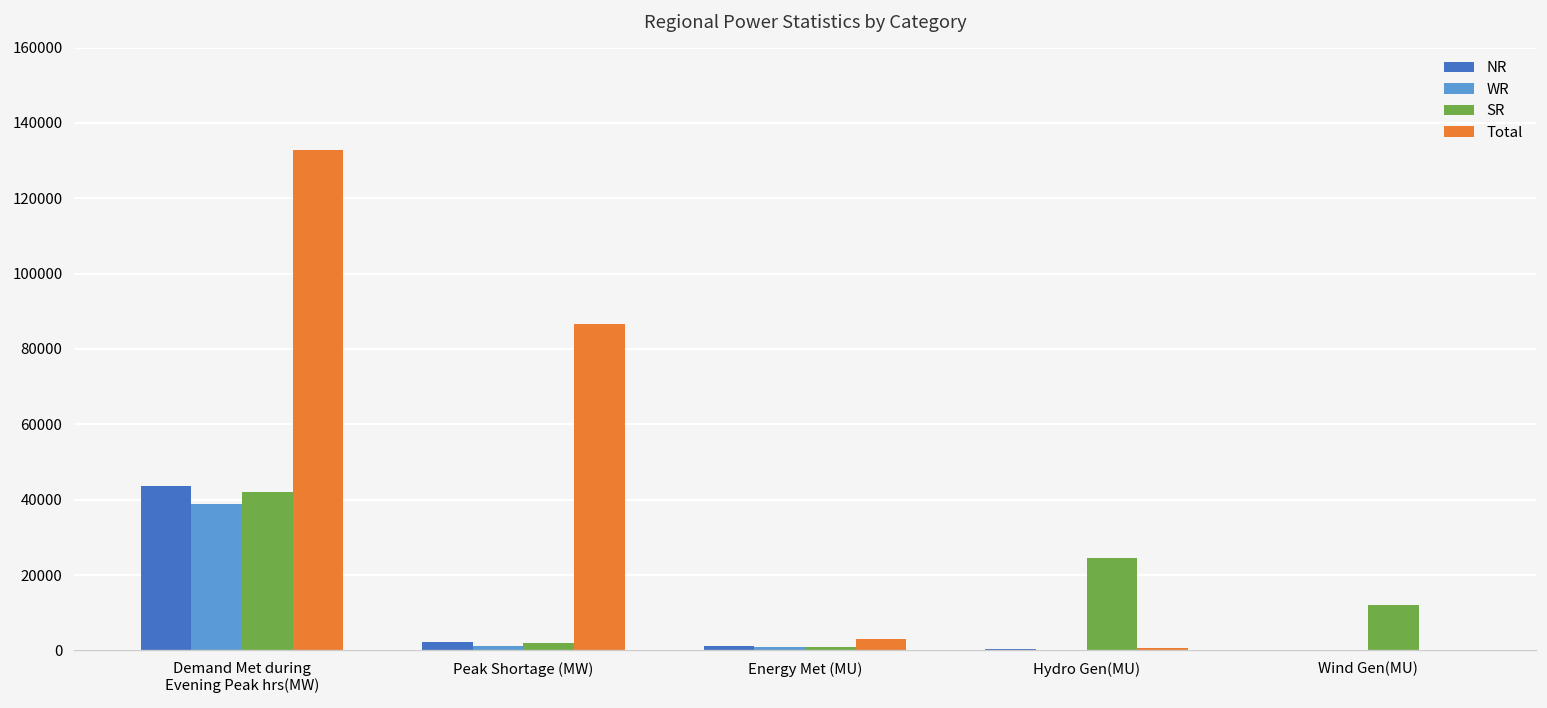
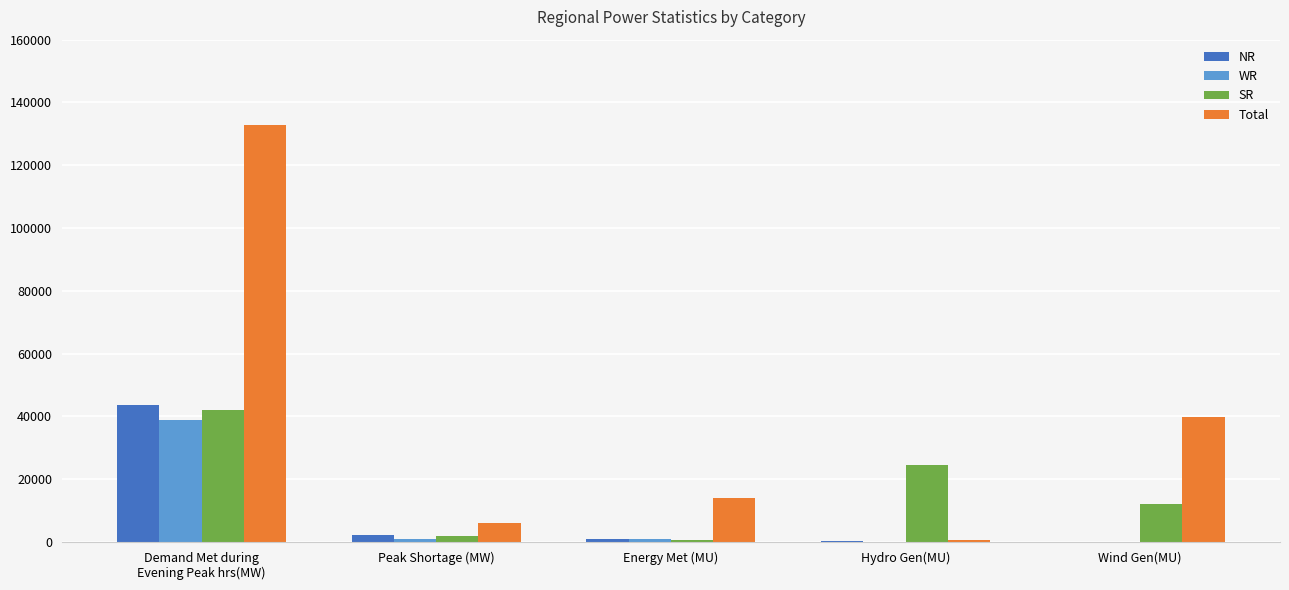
  {
    "SR": {
      "Demand Met during Evening Peak hrs(MW)": 42000,
      "Peak Shortage (MW)": 2000,
      "Hydro Gen(MU)": 24000,
      "Wind Gen(MU)": 12000
    },
    "Total": {
      "Demand Met during Evening Peak hrs(MW)": 133000,
-     "Peak Shortage (MW)": 87000,
-     "Energy Met (MU)": 3000,
-     "Wind Gen(MU)": 0
+     "Peak Shortage (MW)": 6000,
+     "Energy Met (MU)": 14000,
+     "Wind Gen(MU)": 40000
    }
  }
